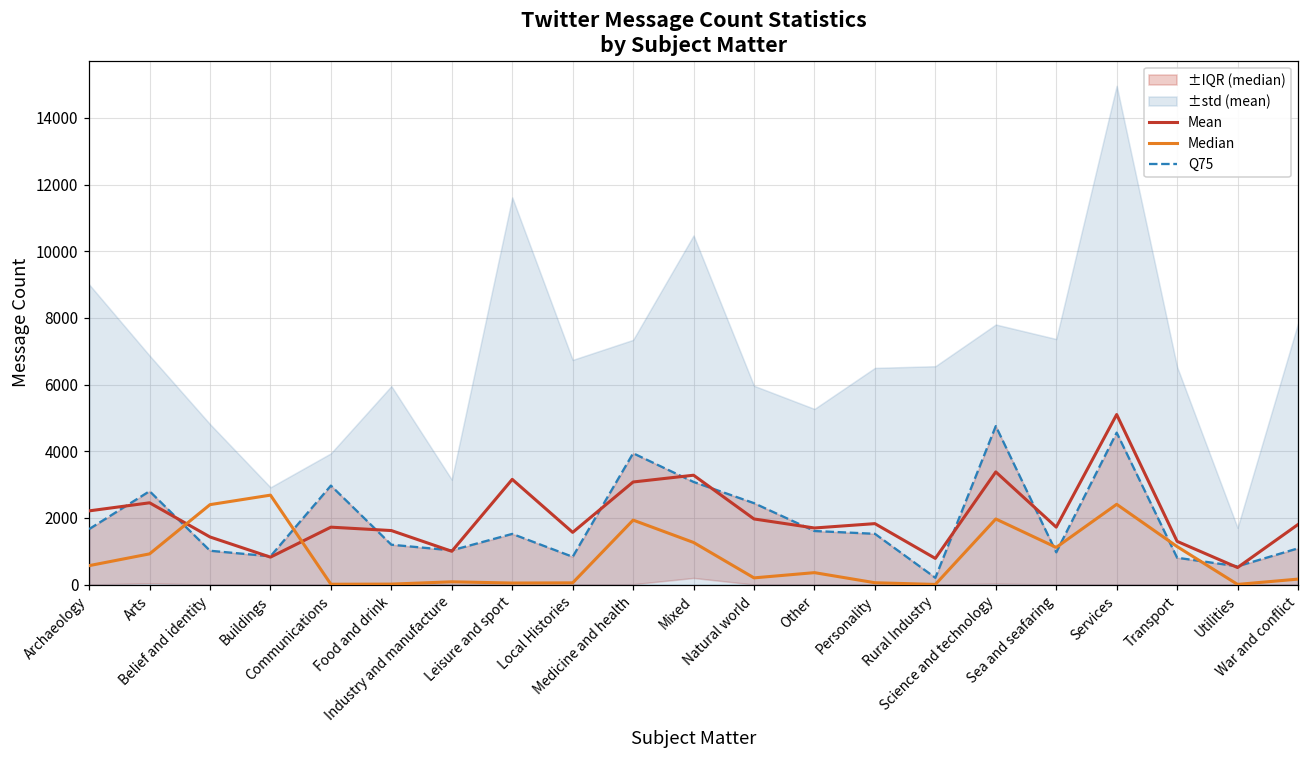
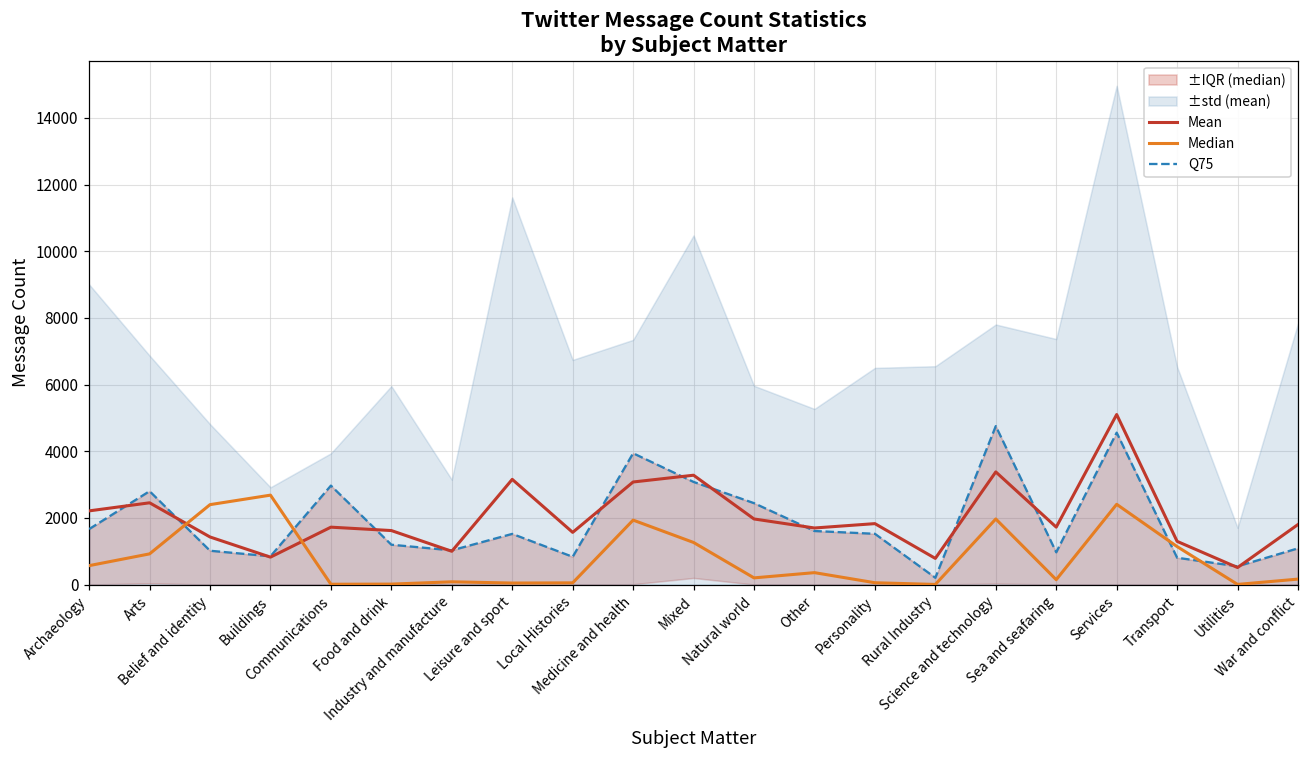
  {
    "Median": {
      "Archaeology": 600,
      "Arts": 900,
      "Belief and identity": 2400,
      "Buildings": 2700,
      "Communications": 0,
      "Food and drink": 0,
      "Industry and manufacture": 100,
      "Leisure and sport": 0,
      "Local Histories": 100,
      "Medicine and health": 1900,
      "Mixed": 1300,
      "Natural world": 200,
      "Other": 400,
      "Personality": 100,
      "Rural Industry": 0,
      "Science and technology": 2000,
-     "Sea and seafaring": 1100,
+     "Sea and seafaring": 100,
      "Services": 2400,
      "Transport": 1100,
      "Utilities": 0,
      "War and conflict": 200
    },
    "±std (mean)": {
      "Archaeology": 9000,
      "Arts": 6900,
      "Belief and identity": 4800,
      "Buildings": 2900,
      "Communications": 3900,
      "Food and drink": 6000,
      "Industry and manufacture": 3100,
      "Leisure and sport": 11600,
      "Local Histories": 6700,
      "Medicine and health": 7300,
      "Mixed": 10500,
      "Natural world": 6000,
      "Other": 5300,
      "Personality": 6500,
      "Rural Industry": 6500,
      "Science and technology": 7800,
      "Sea and seafaring": 7400,
      "Services": 15000,
      "Transport": 6500,
      "Utilities": 1700,
      "War and conflict": 7800
    }
  }
